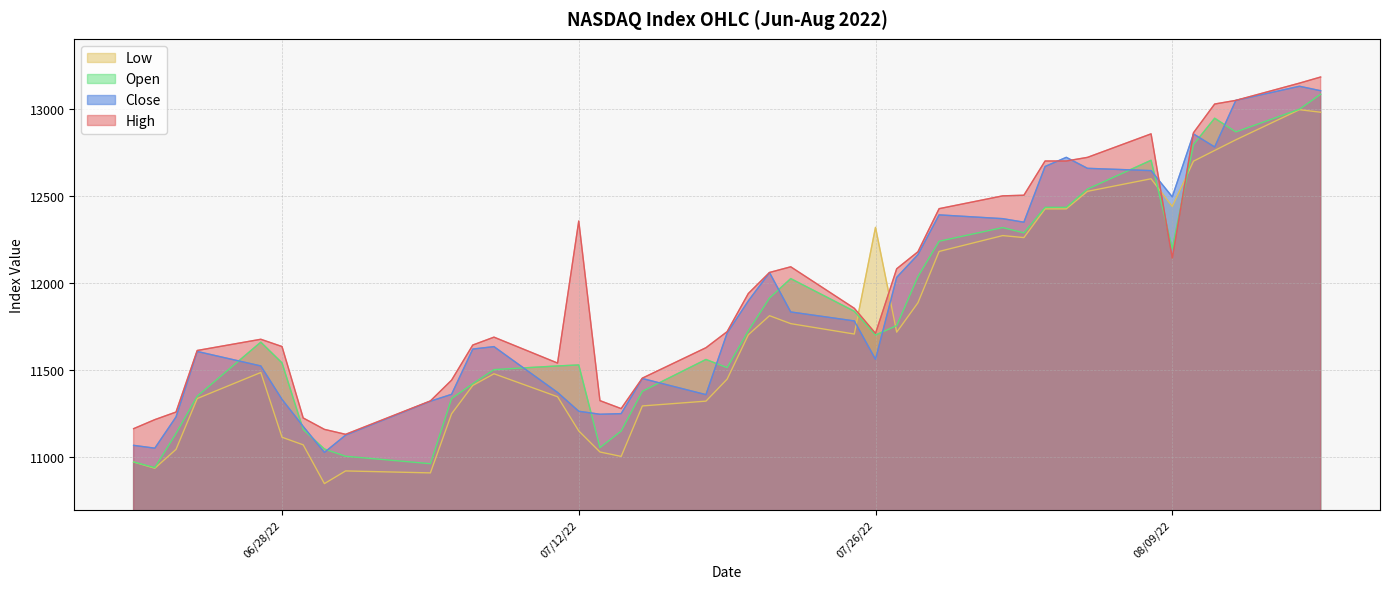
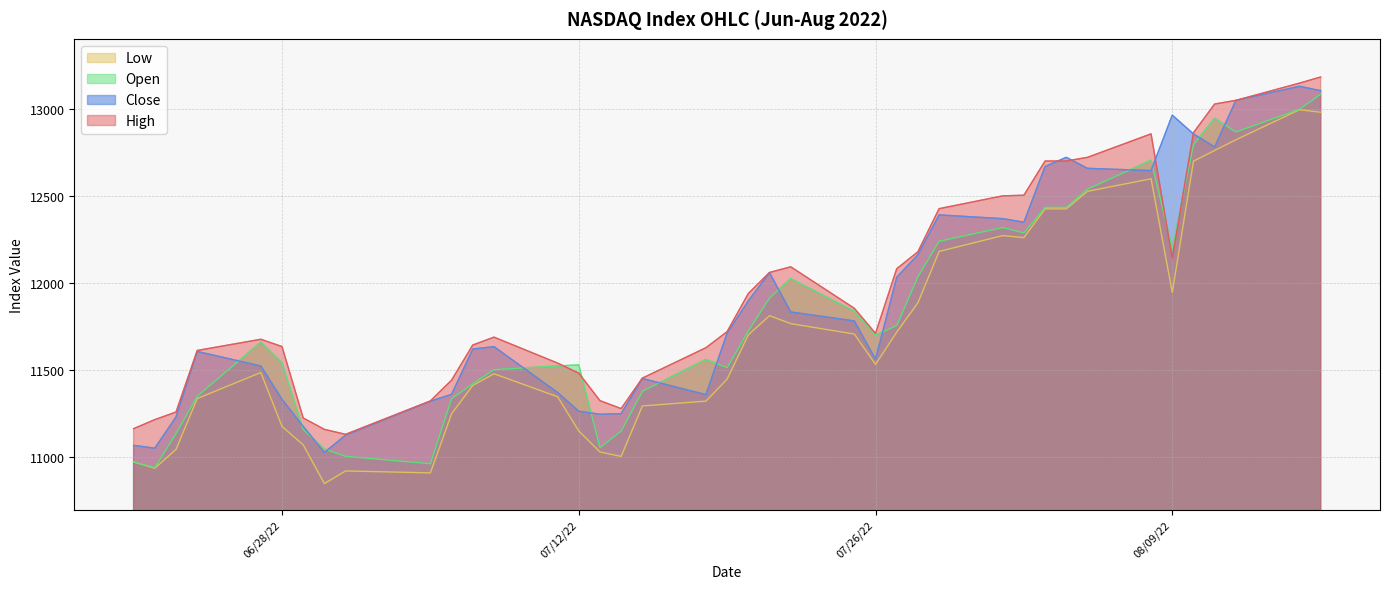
  {
    "Low": {
-     "06/28/22": 11120,
+     "06/28/22": 11180,
      "07/12/22": 11150,
-     "07/26/22": 12320,
-     "08/09/22": 12440
+     "07/26/22": 11530,
+     "08/09/22": 11950
    },
    "Open": {
      "06/28/22": 11540,
      "07/12/22": 11530,
      "08/09/22": 12200
    },
    "Close": {
      "06/28/22": 11330,
      "07/12/22": 11260,
      "07/26/22": 11560,
-     "08/09/22": 12490
+     "08/09/22": 12960
    },
    "High": {
      "06/28/22": 11640,
-     "07/12/22": 12360,
+     "07/12/22": 11480,
      "08/09/22": 12140
    }
  }
